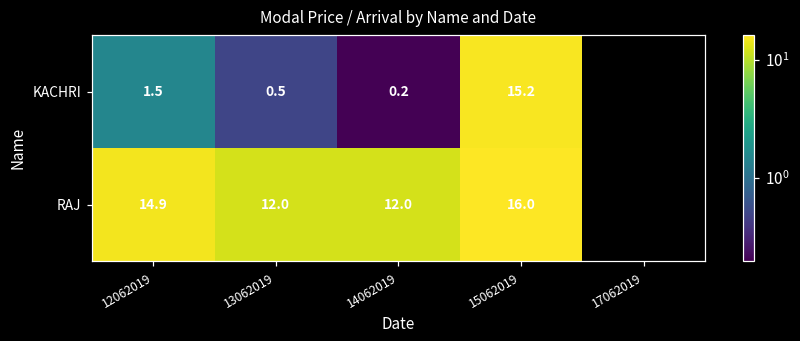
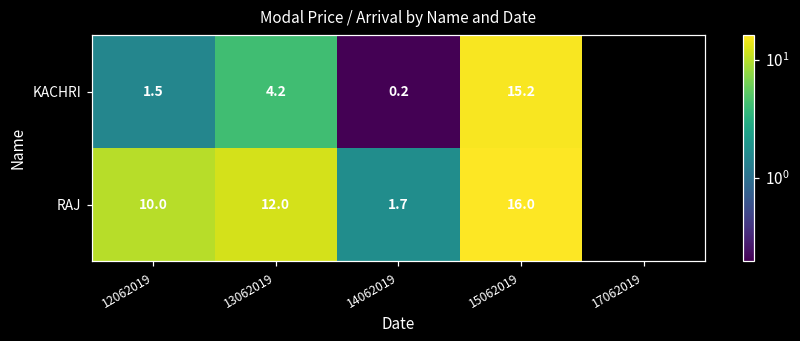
  {
    "KACHRI": {
      "12062019": 1.5,
-     "13062019": 0.5,
+     "13062019": 4.2,
      "14062019": 0.2,
      "15062019": 15.2
    },
    "RAJ": {
-     "12062019": 14.9,
+     "12062019": 10.0,
      "13062019": 12.0,
-     "14062019": 12.0,
+     "14062019": 1.7,
      "15062019": 16.0
    }
  }
